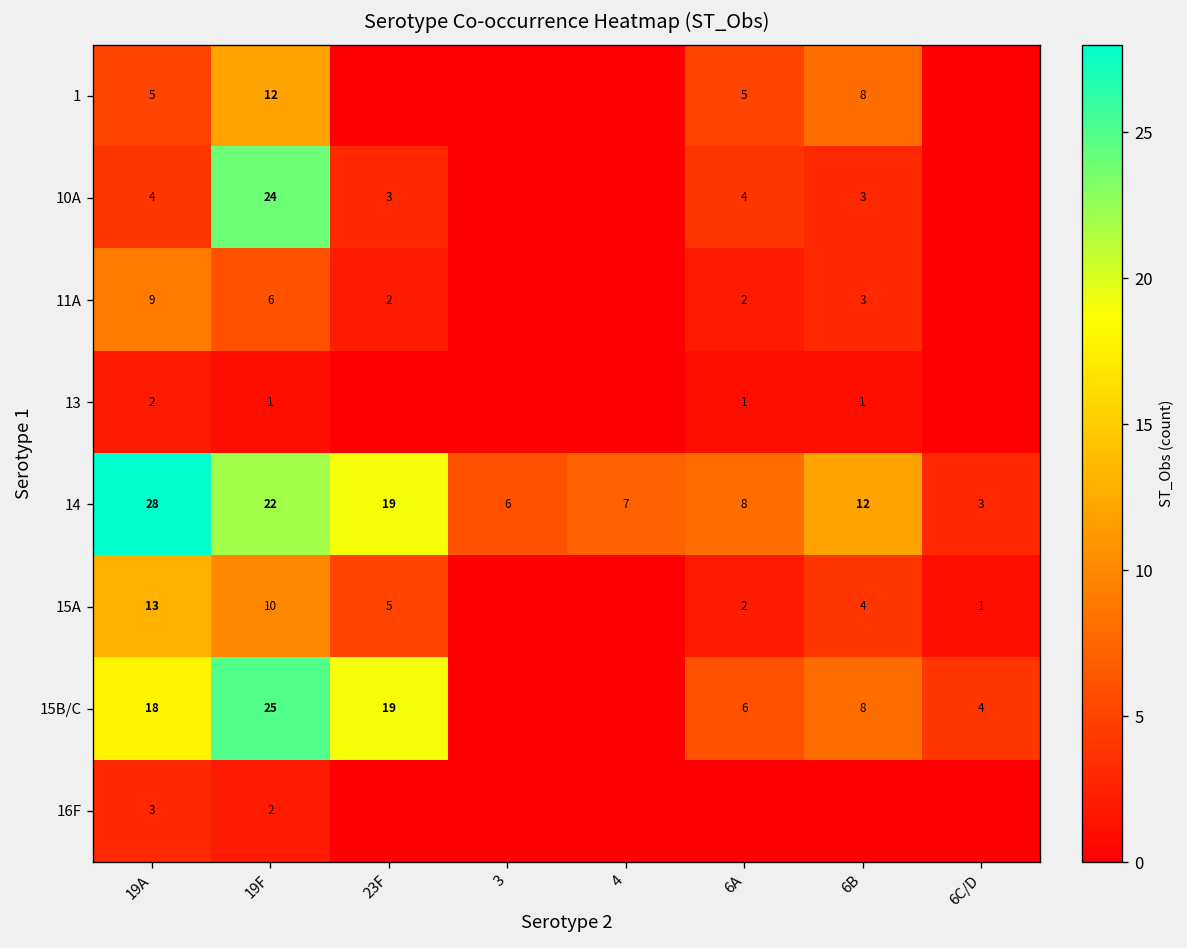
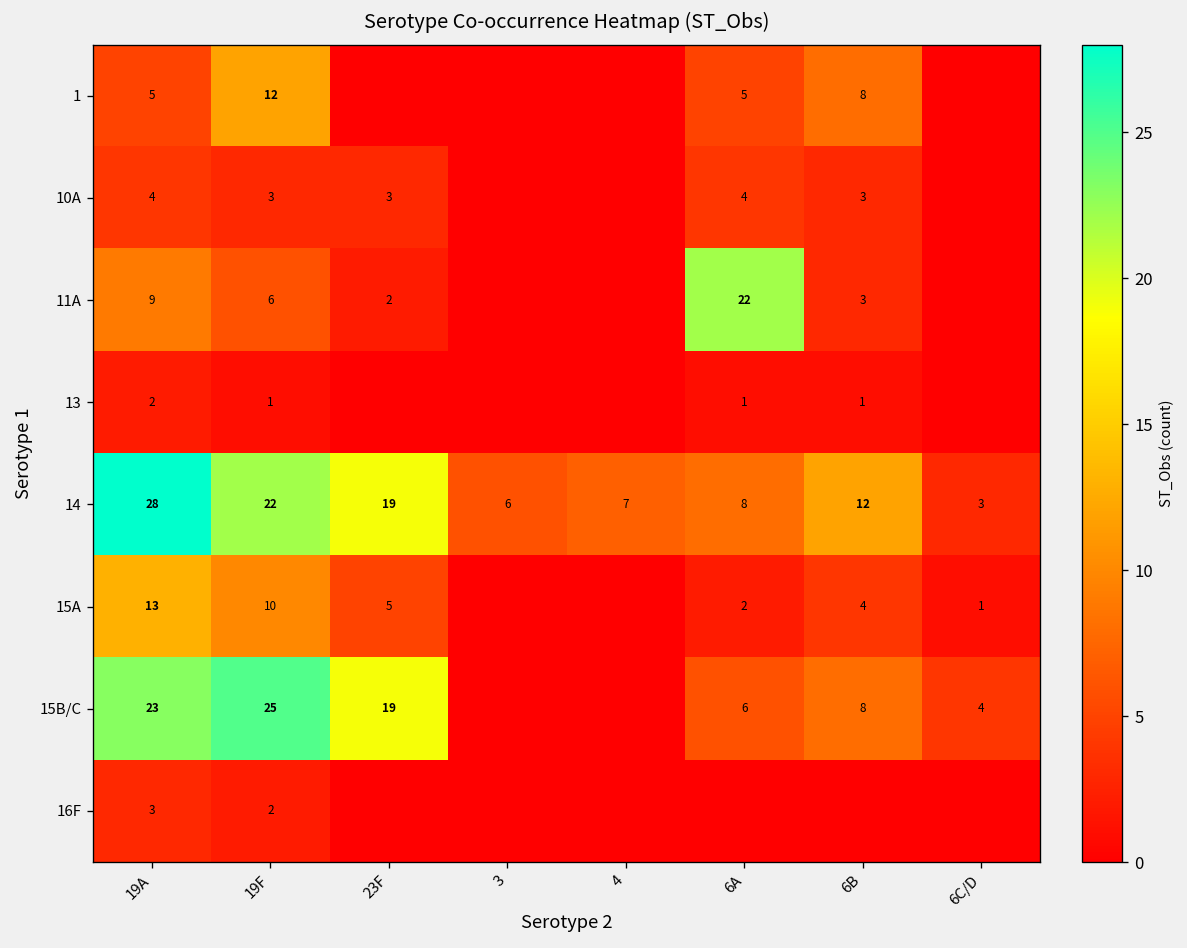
  {
    "1": {
      "19A": 5,
      "19F": 12,
      "6A": 5,
      "6B": 8
    },
    "10A": {
      "19A": 4,
-     "19F": 24,
+     "19F": 3,
      "23F": 3,
      "6A": 4,
      "6B": 3
    },
    "11A": {
      "19A": 9,
      "19F": 6,
      "23F": 2,
-     "6A": 2,
+     "6A": 22,
      "6B": 3
    },
    "13": {
      "19A": 2,
      "19F": 1,
      "6A": 1,
      "6B": 1
    },
    "14": {
      "19A": 28,
      "19F": 22,
      "23F": 19,
      "3": 6,
      "4": 7,
      "6A": 8,
      "6B": 12,
      "6C/D": 3
    },
    "15A": {
      "19A": 13,
      "19F": 10,
      "23F": 5,
      "6A": 2,
      "6B": 4,
      "6C/D": 1
    },
    "15B/C": {
-     "19A": 18,
+     "19A": 23,
      "19F": 25,
      "23F": 19,
      "6A": 6,
      "6B": 8,
      "6C/D": 4
    },
    "16F": {
      "19A": 3,
      "19F": 2
    }
  }
